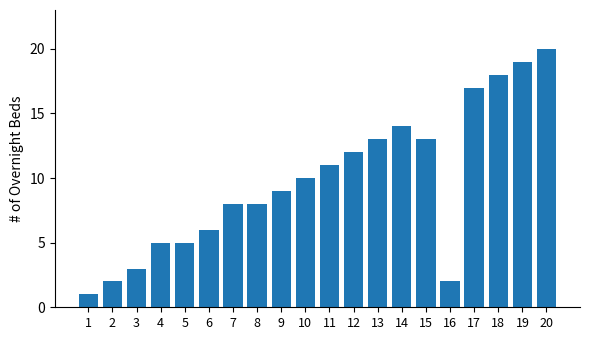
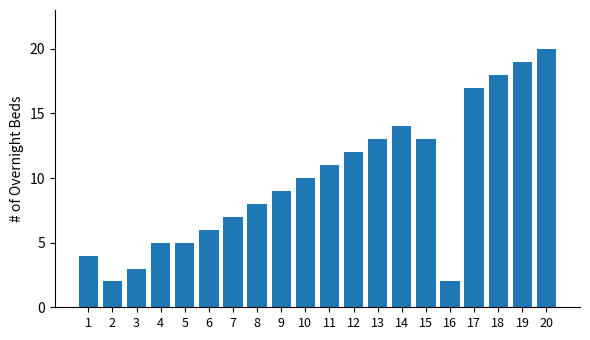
  {
-   "1": 1,
+   "1": 4,
    "2": 2,
    "3": 3,
    "4": 5,
    "5": 5,
    "6": 6,
-   "7": 8,
+   "7": 7,
    "8": 8,
    "9": 9,
    "10": 10,
    "11": 11,
    "12": 12,
    "13": 13,
    "14": 14,
    "15": 13,
    "16": 2,
    "17": 17,
    "18": 18,
    "19": 19,
    "20": 20
  }
